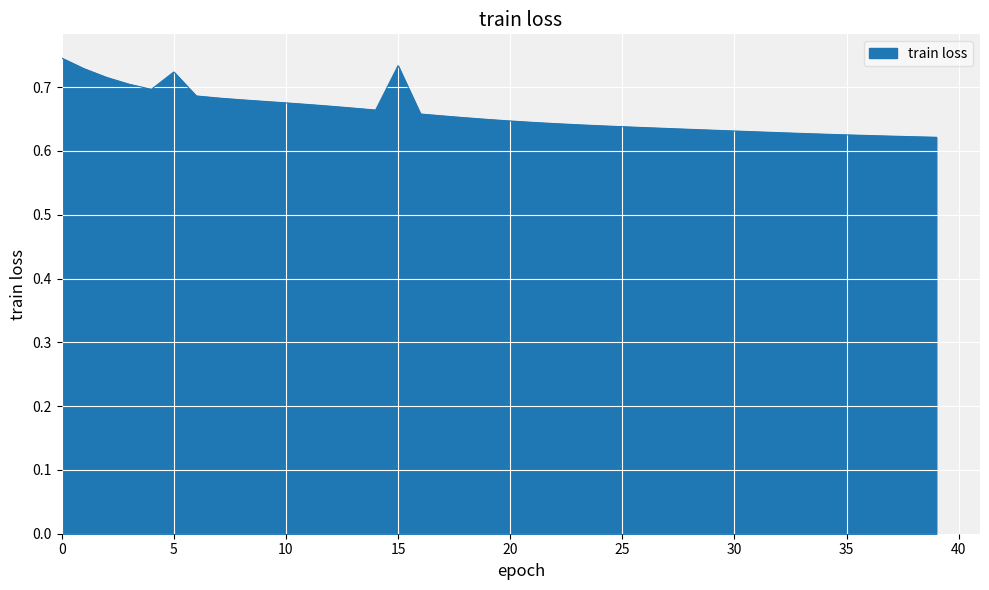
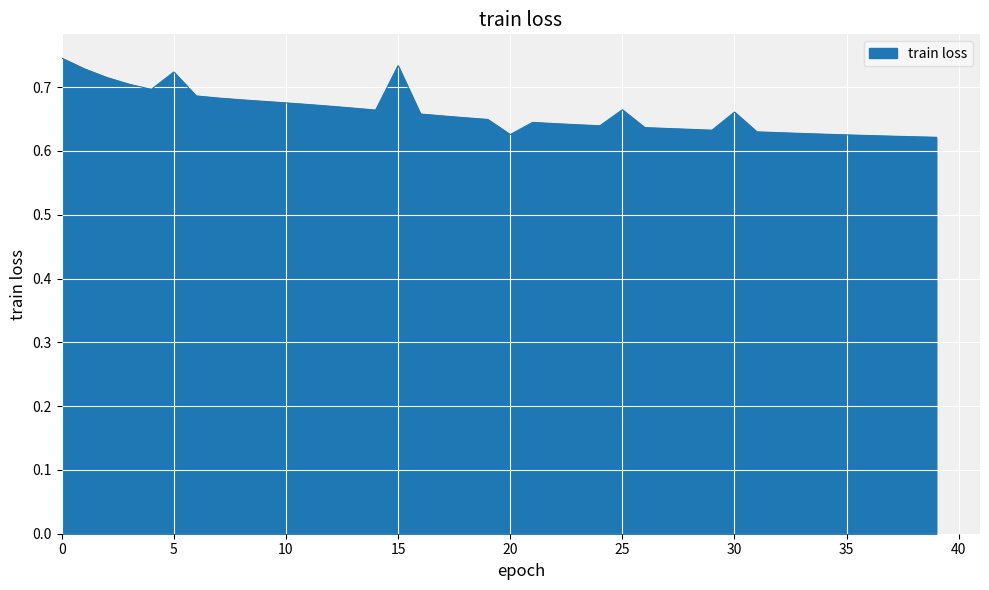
  {
    "0": 0.75,
    "5": 0.72,
    "10": 0.68,
    "15": 0.73,
-   "20": 0.65,
-   "25": 0.64,
-   "30": 0.63,
+   "20": 0.63,
+   "25": 0.66,
+   "30": 0.66,
    "35": 0.63
  }
